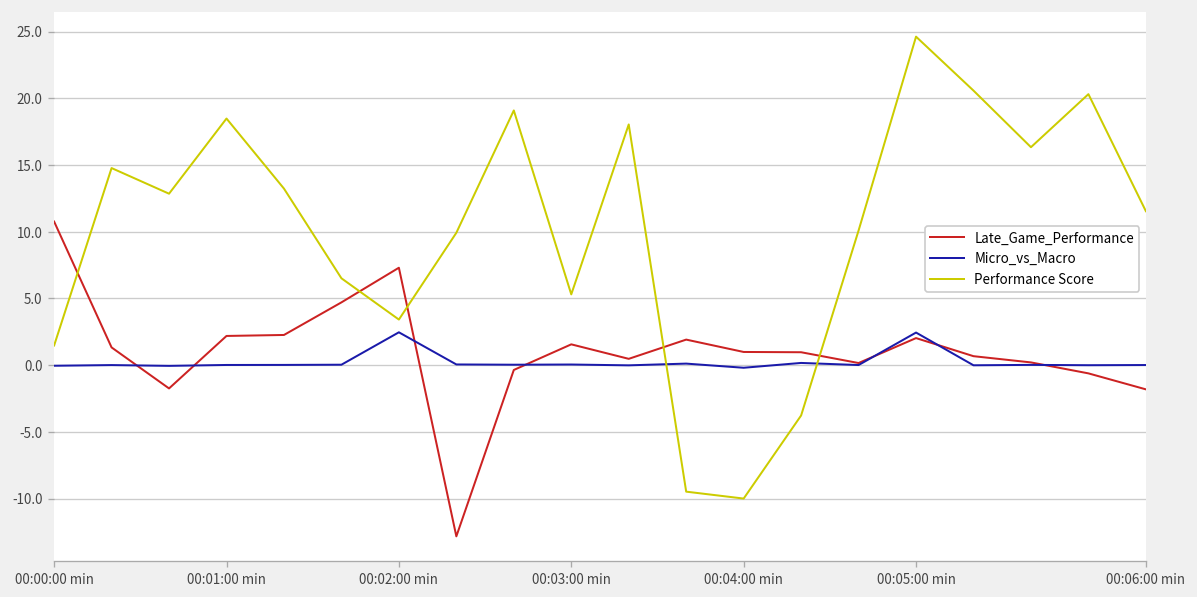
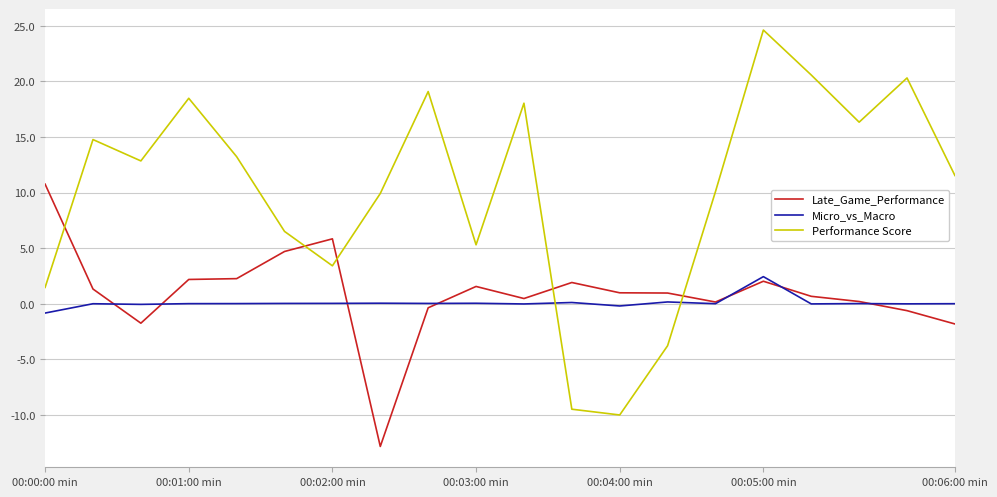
  {
    "Late_Game_Performance": {
      "00:00:00 min": 10.8,
      "00:01:00 min": 2.2,
-     "00:02:00 min": 7.3,
+     "00:02:00 min": 5.8,
      "00:03:00 min": 1.6,
      "00:04:00 min": 1.0,
      "00:05:00 min": 2.0,
      "00:06:00 min": -1.8
    },
    "Micro_vs_Macro": {
-     "00:00:00 min": 0.0,
+     "00:00:00 min": -0.8,
      "00:01:00 min": 0.0,
-     "00:02:00 min": 2.5,
+     "00:02:00 min": 0.0,
      "00:03:00 min": 0.1,
      "00:04:00 min": -0.2,
      "00:05:00 min": 2.4,
      "00:06:00 min": 0.0
    },
    "Performance Score": {
      "00:00:00 min": 1.5,
      "00:01:00 min": 18.5,
      "00:02:00 min": 3.4,
      "00:03:00 min": 5.3,
      "00:04:00 min": -10.0,
      "00:05:00 min": 24.6,
      "00:06:00 min": 11.5
    }
  }
